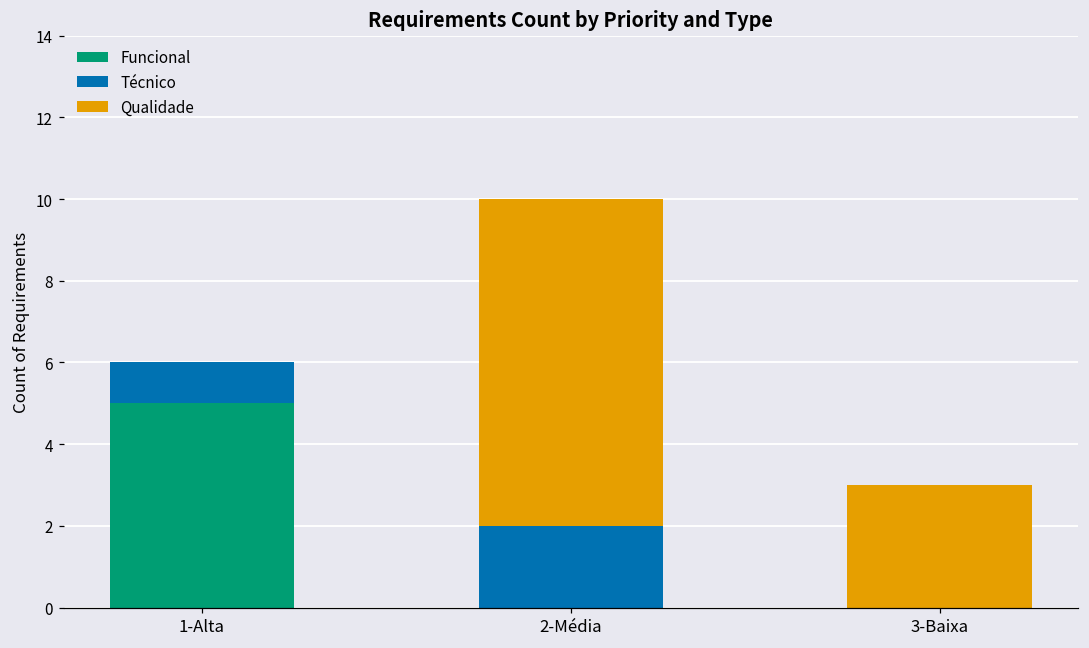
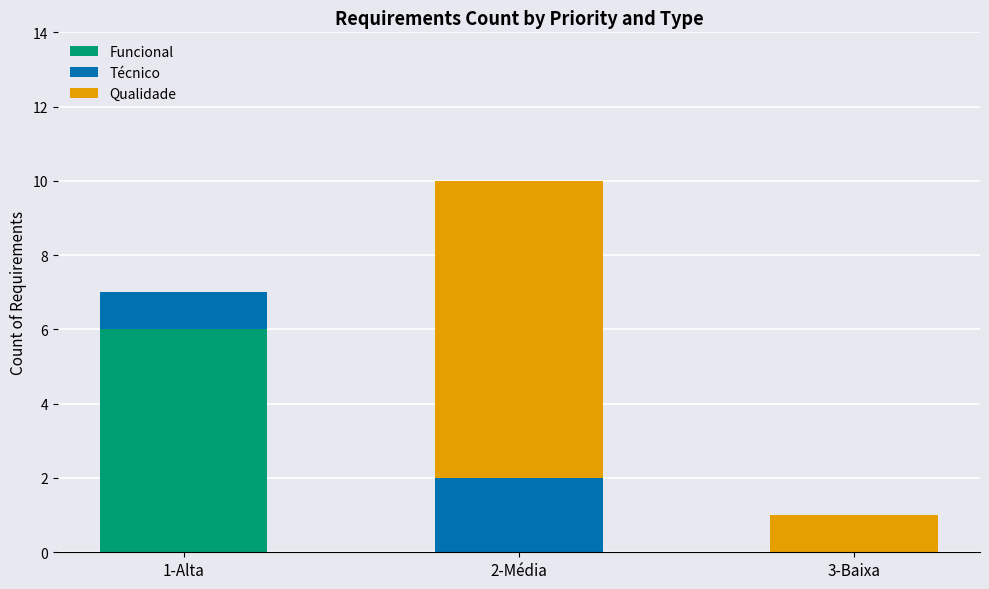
  {
    "Funcional": {
-     "1-Alta": 5,
+     "1-Alta": 6,
      "2-Média": 0,
      "3-Baixa": 0
    },
    "Qualidade": {
-     "3-Baixa": 3
+     "3-Baixa": 1
    }
  }
